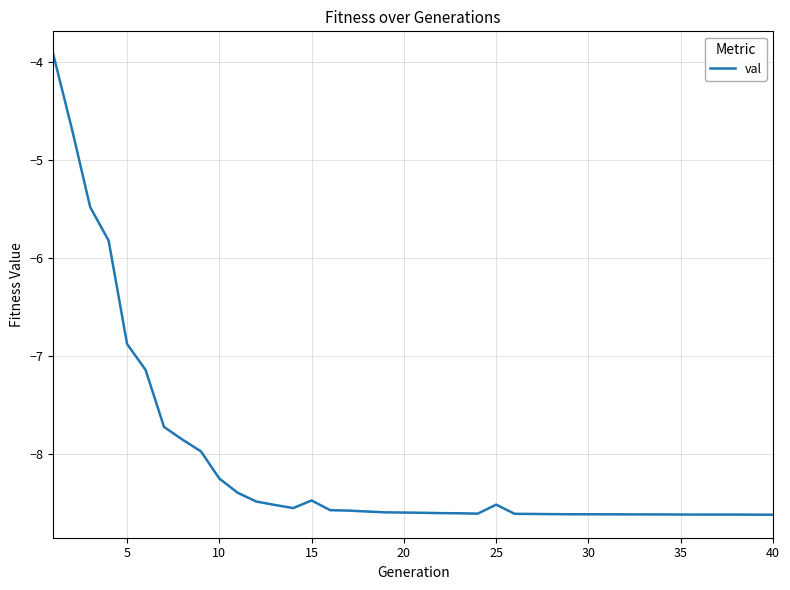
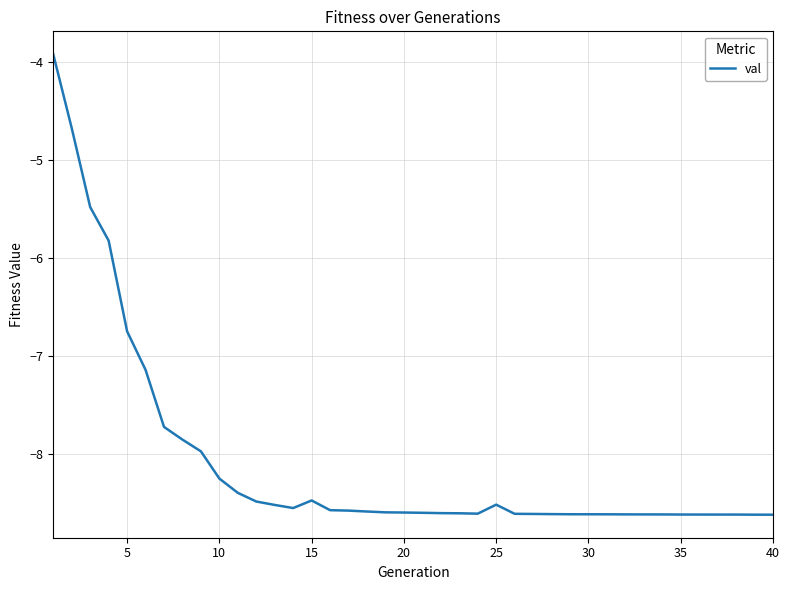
  {
-   "5": -6.9,
+   "5": -6.8,
    "10": -8.3,
    "15": -8.5,
    "20": -8.6,
    "25": -8.5,
    "30": -8.6,
    "35": -8.6,
    "40": -8.6
  }
